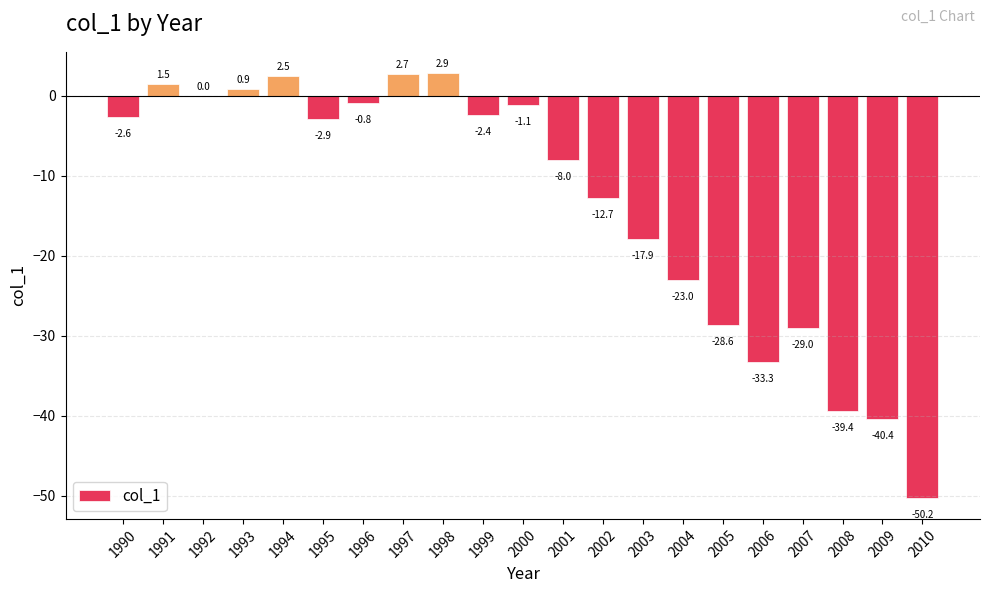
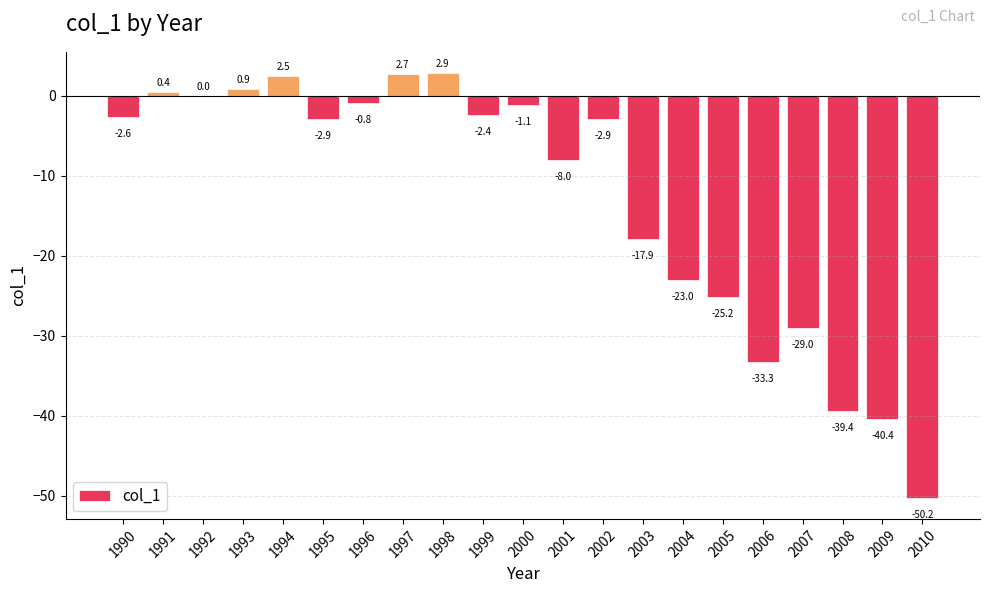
  {
    "1990": -2.6,
-   "1991": 1.5,
+   "1991": 0.4,
    "1992": 0.0,
    "1993": 0.9,
    "1994": 2.5,
    "1995": -2.9,
    "1996": -0.8,
    "1997": 2.7,
    "1998": 2.9,
    "1999": -2.4,
    "2000": -1.1,
    "2001": -8.0,
-   "2002": -12.7,
+   "2002": -2.9,
    "2003": -17.9,
    "2004": -23.0,
-   "2005": -28.6,
+   "2005": -25.2,
    "2006": -33.3,
    "2007": -29.0,
    "2008": -39.4,
    "2009": -40.4,
    "2010": -50.2
  }
